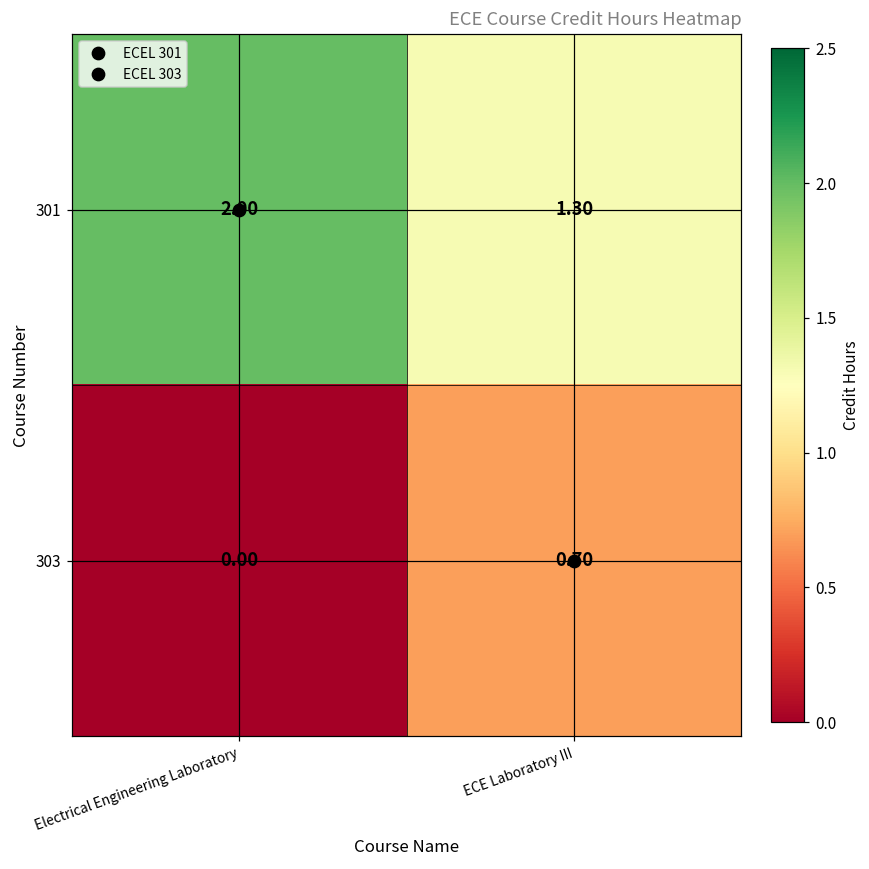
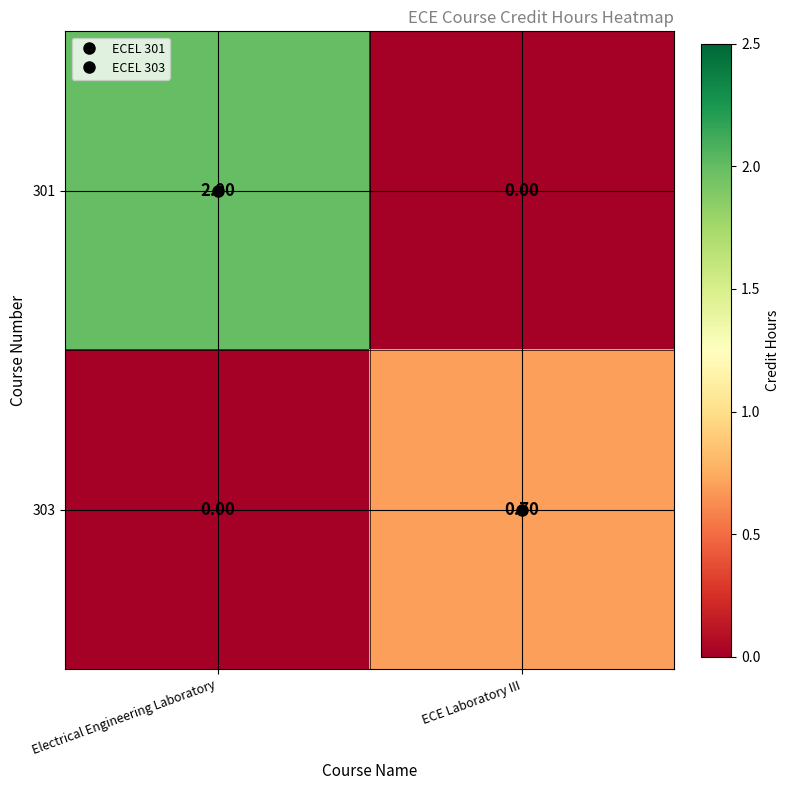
  {
    "301": {
-     "ECE Laboratory III": 1.30
+     "ECE Laboratory III": 0.00
    },
    "303": {
      "Electrical Engineering Laboratory": 0.00
    }
  }
